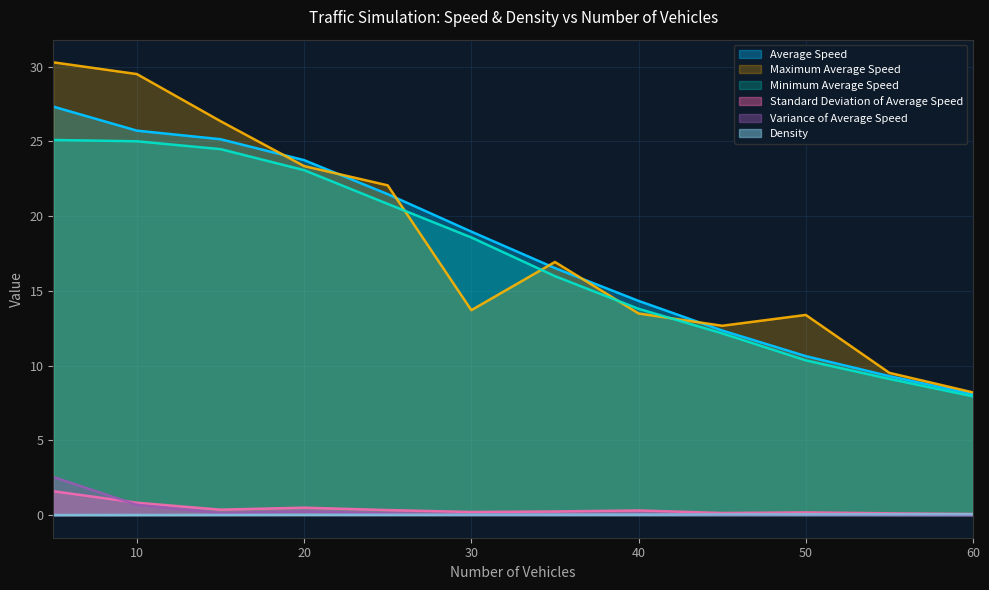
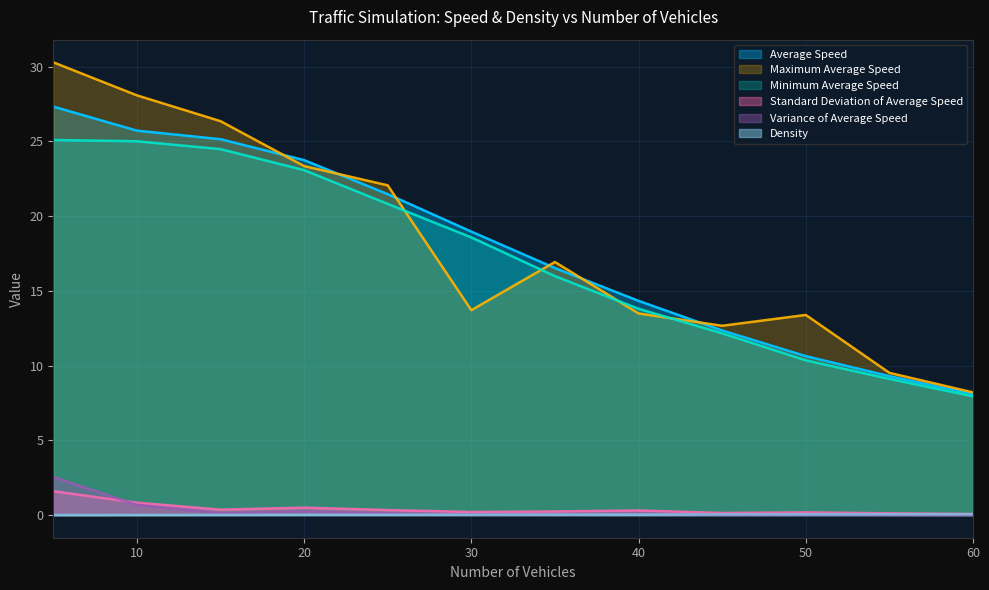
  {
    "Maximum Average Speed": {
-     "10": 29.5,
+     "10": 28.1,
      "20": 23.3,
      "30": 13.7,
      "40": 13.5,
      "50": 13.4
    },
    "Standard Deviation of Average Speed": {
      "20": 0.5,
      "40": 0.3
    },
    "Variance of Average Speed": {
      "20": 0.2
    },
    "Density": {
      "10": 0.0,
      "20": 0.0
    }
  }
